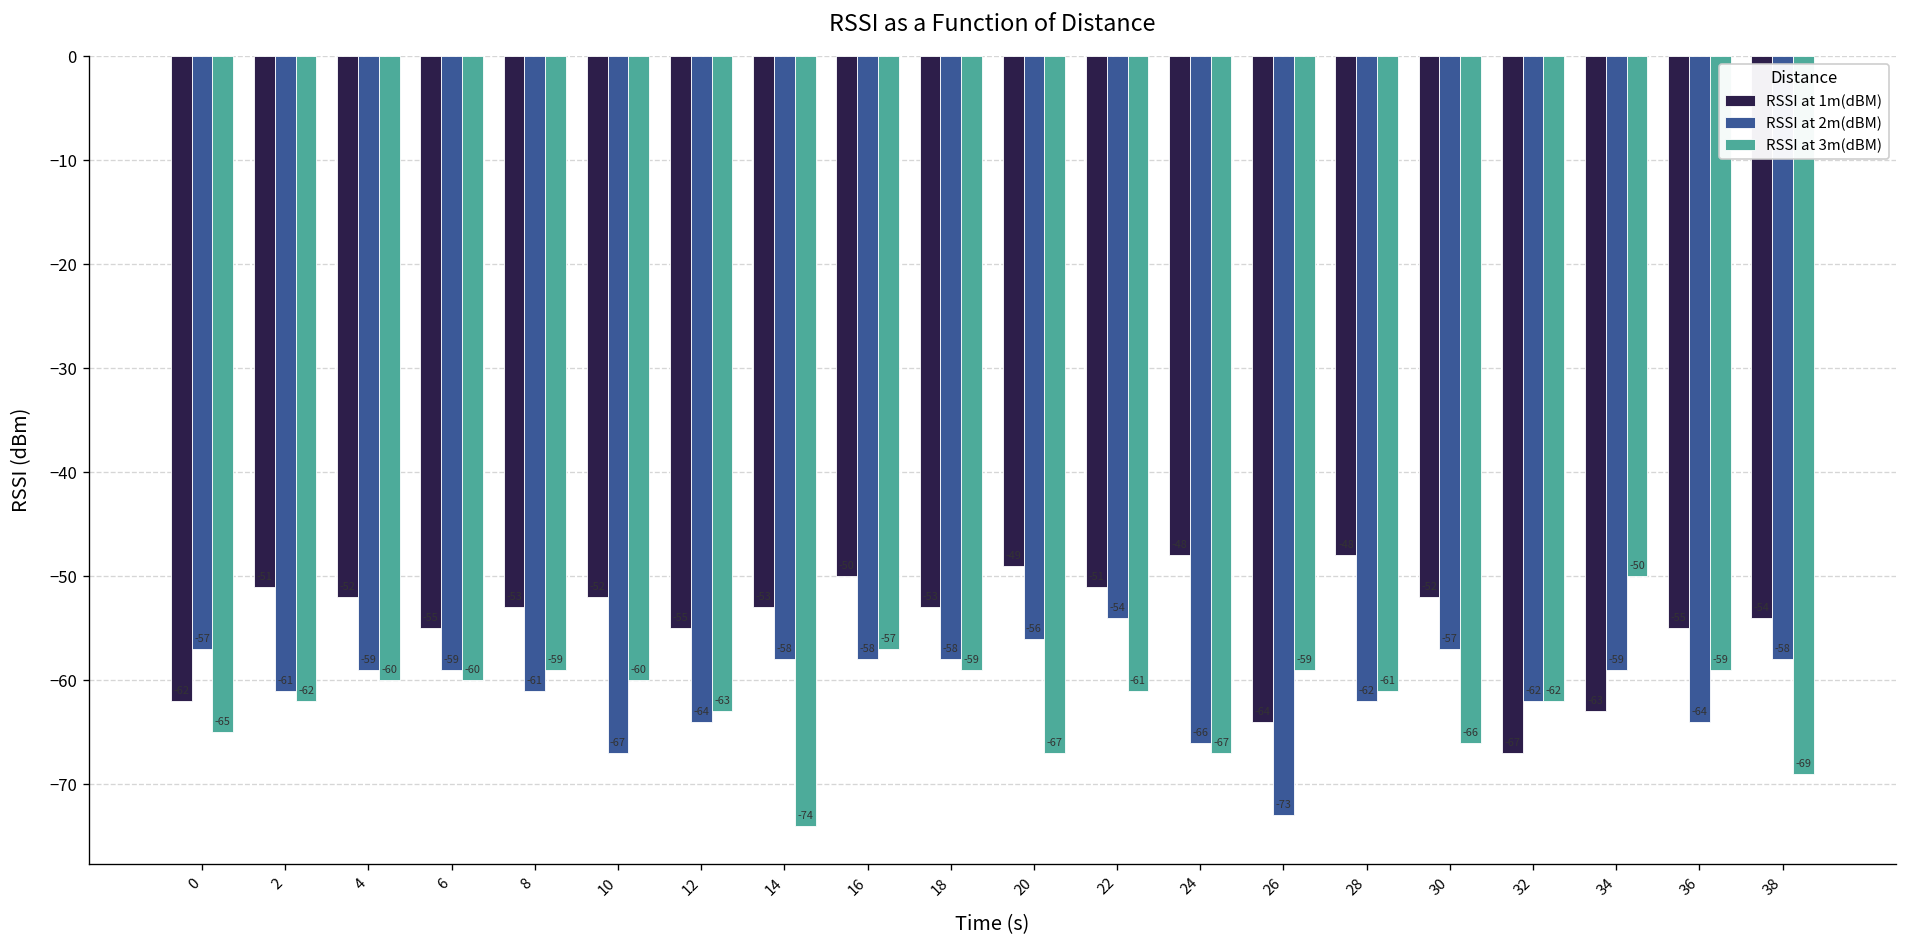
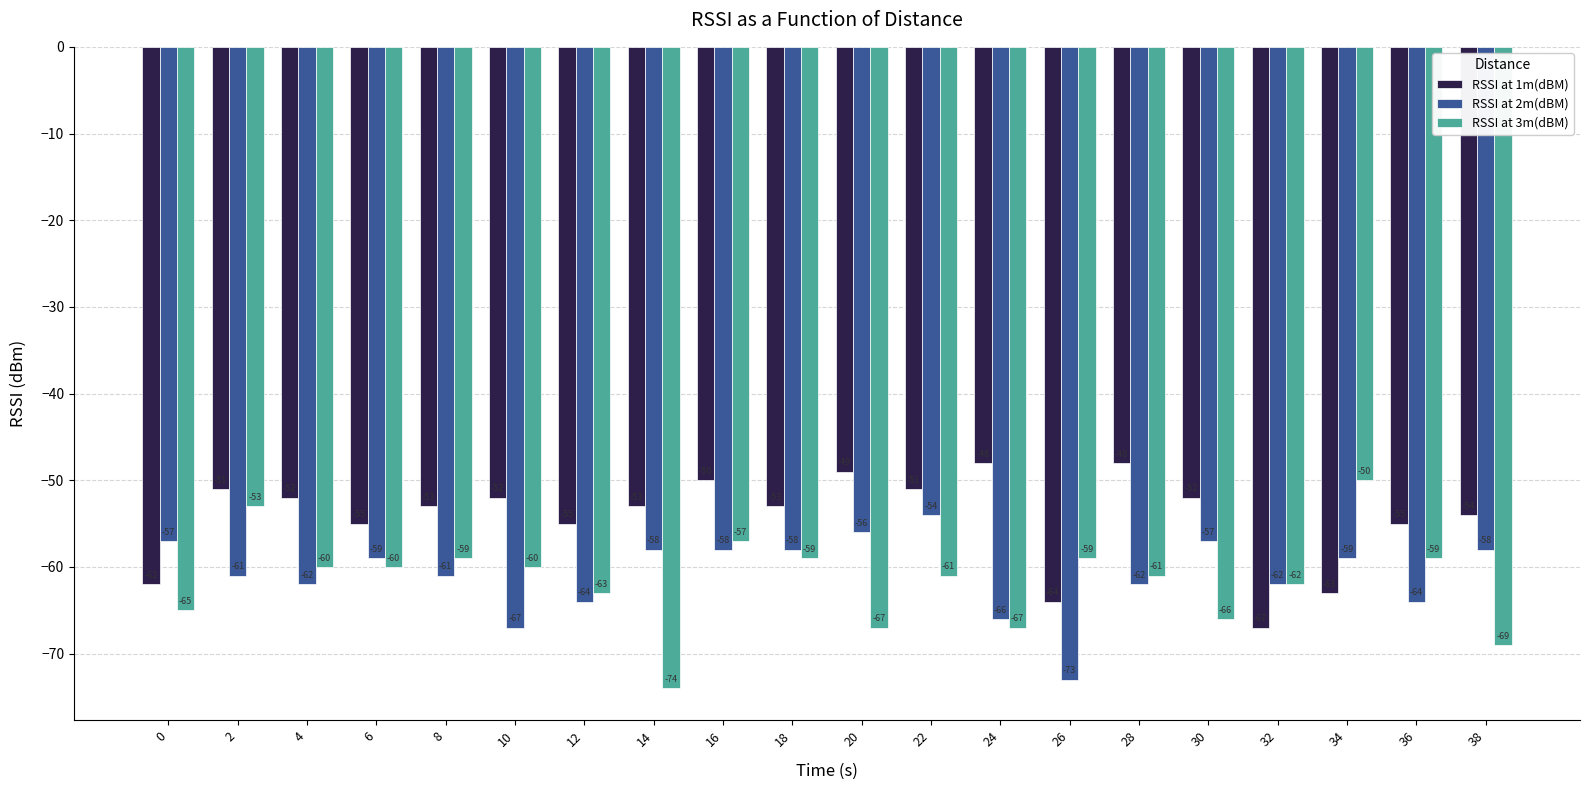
  {
    "RSSI at 1m(dBM)": {
      "0": -62,
      "2": -51,
      "4": -52,
      "6": -55,
      "8": -53,
      "10": -52,
      "12": -55,
      "14": -53,
      "16": -50,
      "18": -53,
      "20": -49,
      "22": -51,
      "24": -48,
      "26": -64,
      "28": -48,
      "30": -52,
      "32": -67,
      "34": -63,
      "36": -55,
      "38": -54
    },
    "RSSI at 2m(dBM)": {
      "0": -57,
      "2": -61,
-     "4": -59,
+     "4": -62,
      "6": -59,
      "8": -61,
      "10": -67,
      "12": -64,
      "14": -58,
      "16": -58,
      "18": -58,
      "20": -56,
      "22": -54,
      "24": -66,
      "26": -73,
      "28": -62,
      "30": -57,
      "32": -62,
      "34": -59,
      "36": -64,
      "38": -58
    },
    "RSSI at 3m(dBM)": {
      "0": -65,
-     "2": -62,
+     "2": -53,
      "4": -60,
      "6": -60,
      "8": -59,
      "10": -60,
      "12": -63,
      "14": -74,
      "16": -57,
      "18": -59,
      "20": -67,
      "22": -61,
      "24": -67,
      "26": -59,
      "28": -61,
      "30": -66,
      "32": -62,
      "34": -50,
      "36": -59,
      "38": -69
    }
  }
